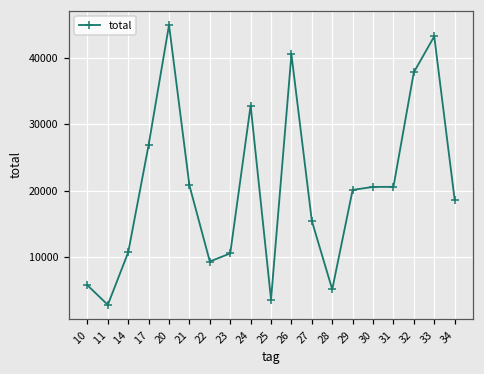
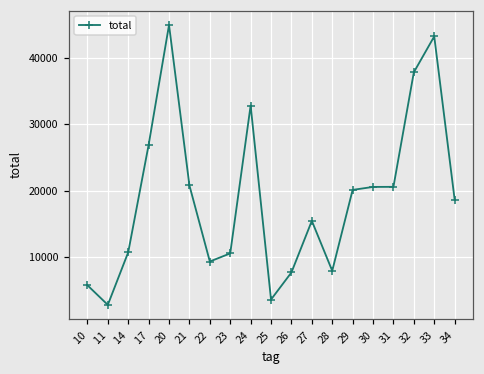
  {
    "10": 6000,
    "11": 3000,
    "14": 11000,
    "17": 27000,
    "20": 45000,
    "21": 21000,
    "22": 9000,
    "23": 11000,
    "24": 33000,
    "25": 4000,
-   "26": 41000,
+   "26": 8000,
    "27": 15000,
-   "28": 5000,
+   "28": 8000,
    "29": 20000,
    "30": 21000,
    "31": 21000,
    "32": 38000,
    "33": 43000,
    "34": 19000
  }
